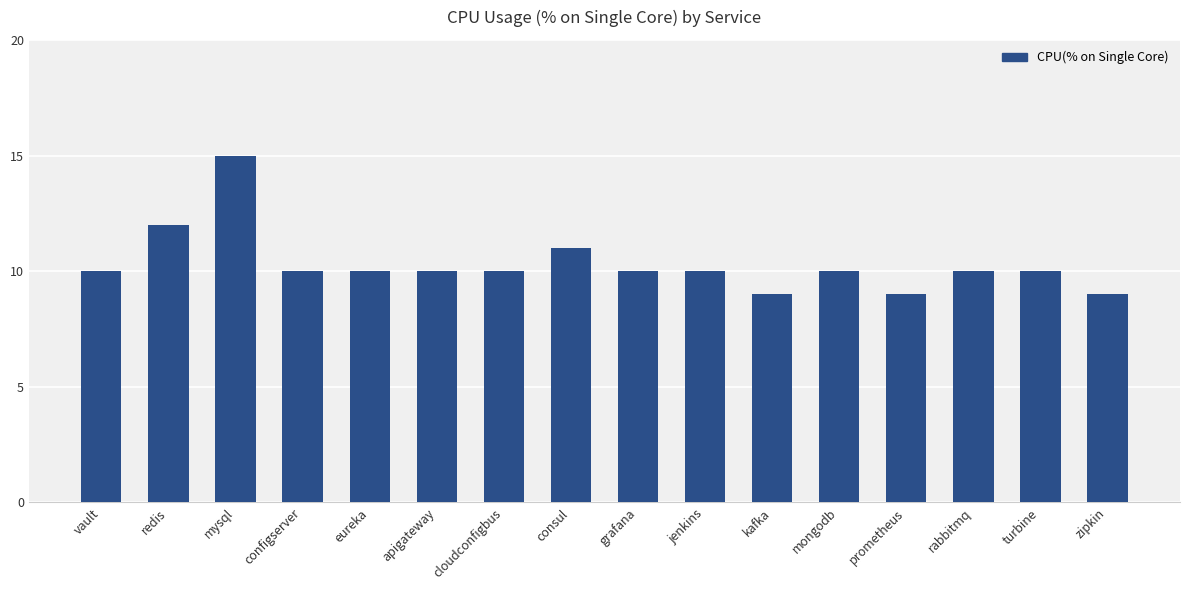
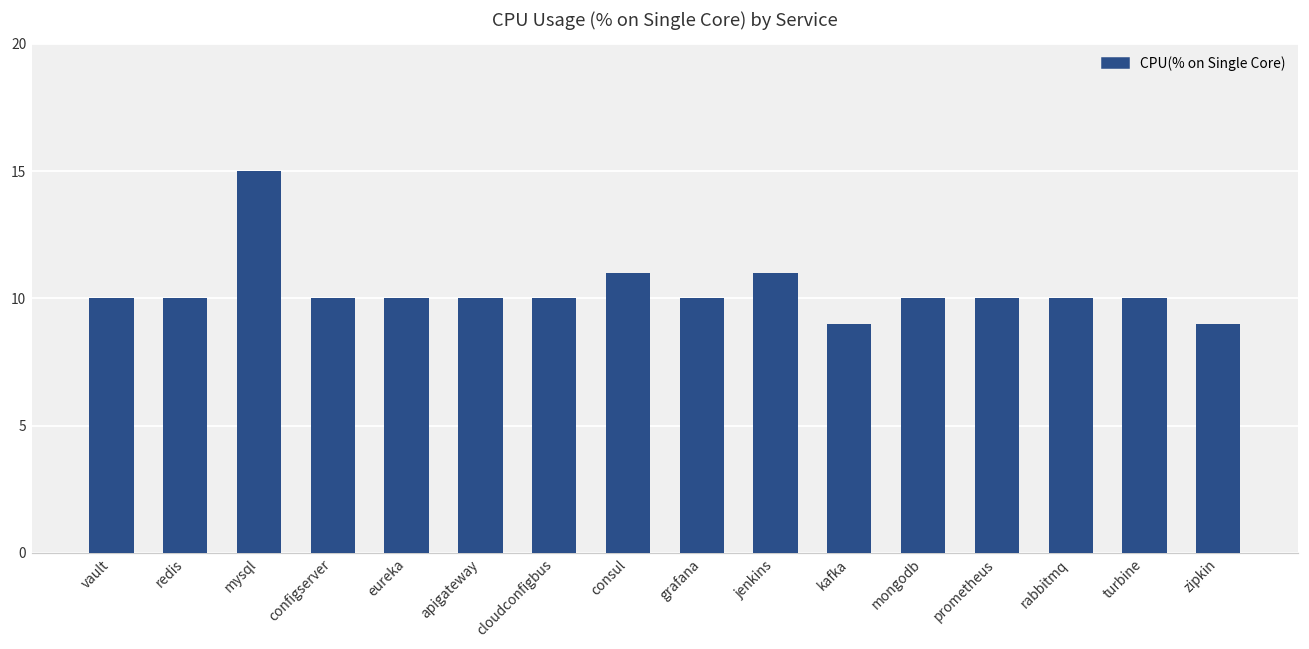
  {
    "vault": 10,
-   "redis": 12,
+   "redis": 10,
    "mysql": 15,
    "configserver": 10,
    "eureka": 10,
    "apigateway": 10,
    "cloudconfigbus": 10,
    "consul": 11,
    "grafana": 10,
-   "jenkins": 10,
+   "jenkins": 11,
    "kafka": 9,
    "mongodb": 10,
-   "prometheus": 9,
+   "prometheus": 10,
    "rabbitmq": 10,
    "turbine": 10,
    "zipkin": 9
  }
